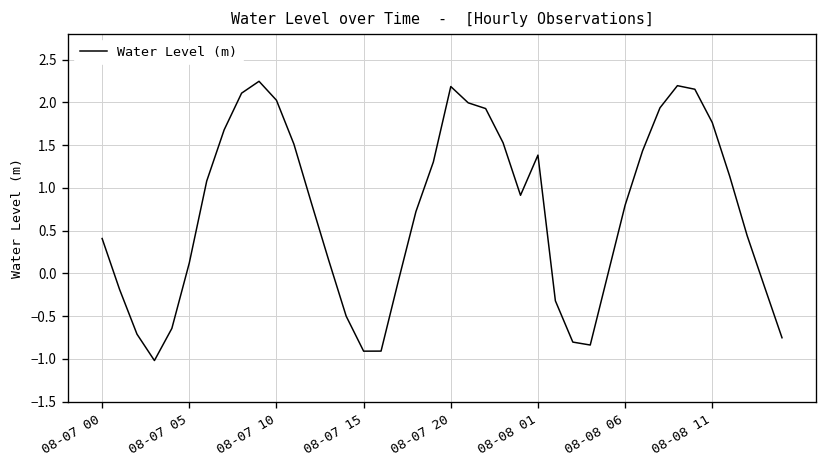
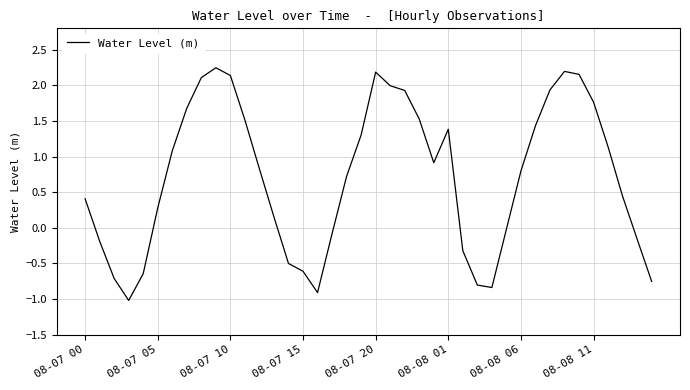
  {
    "08-07 00": 0.4,
-   "08-07 05": 0.1,
-   "08-07 10": 2.0,
-   "08-07 15": -0.9,
+   "08-07 05": 0.3,
+   "08-07 10": 2.1,
+   "08-07 15": -0.6,
    "08-07 20": 2.2,
    "08-08 01": 1.4,
    "08-08 06": 0.8,
    "08-08 11": 1.8
  }
